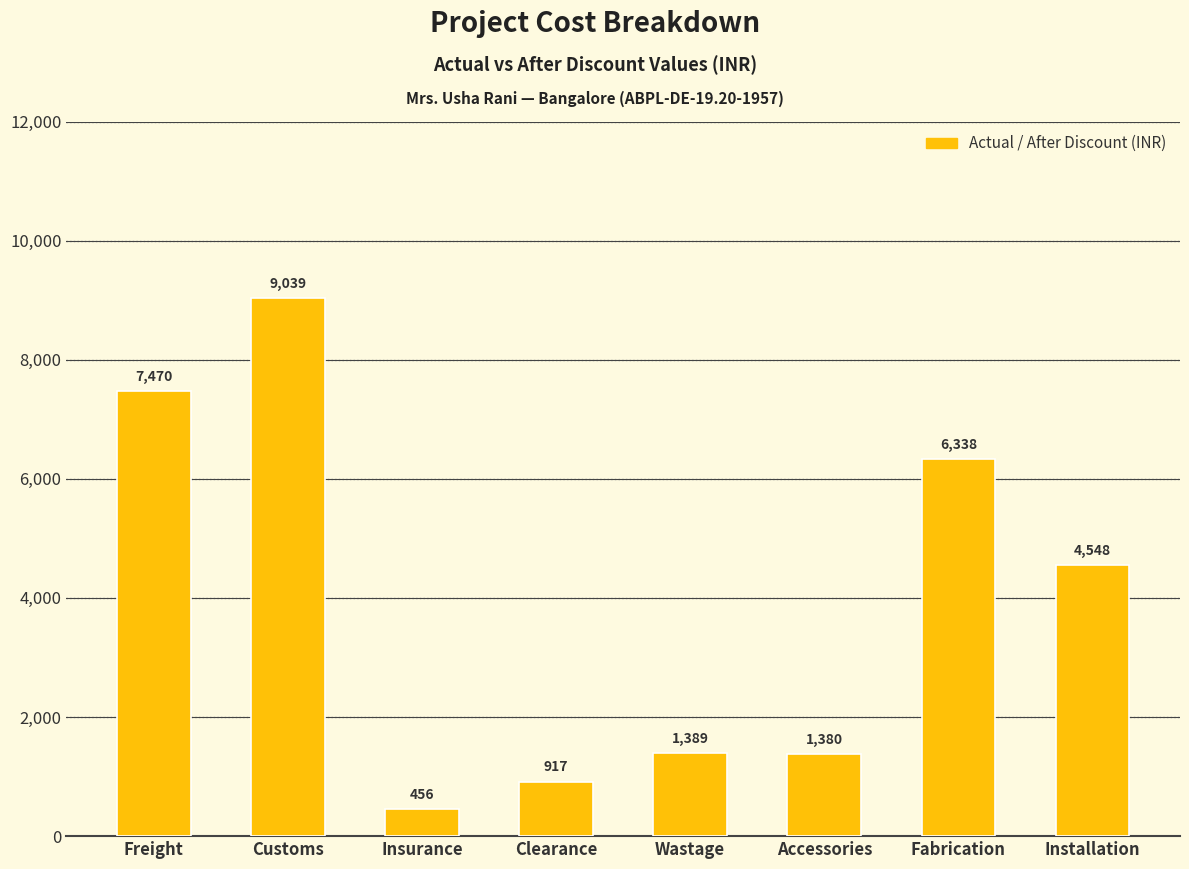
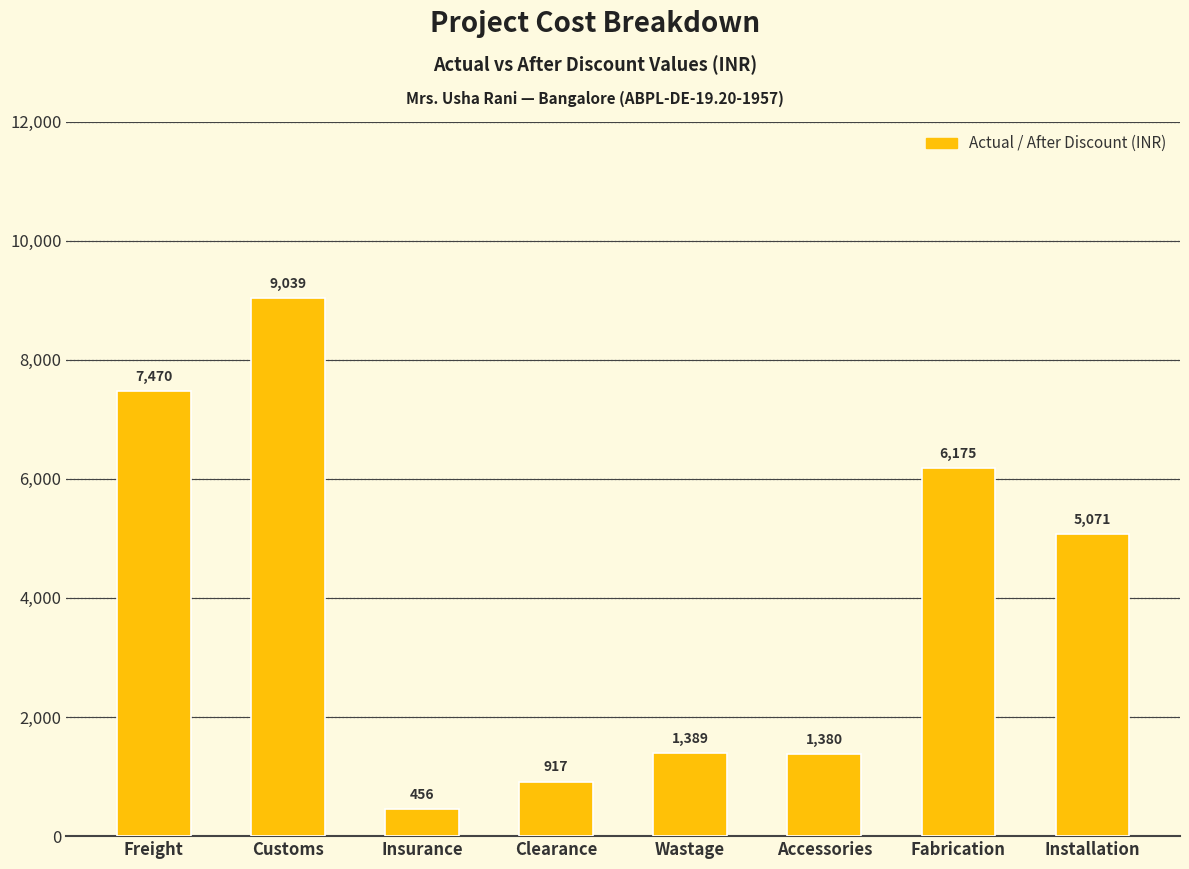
  {
    "Freight": "7,470",
    "Customs": "9,039",
    "Insurance": "456",
    "Clearance": "917",
    "Wastage": "1,389",
    "Accessories": "1,380",
-   "Fabrication": "6,338",
-   "Installation": "4,548"
+   "Fabrication": "6,175",
+   "Installation": "5,071"
  }
